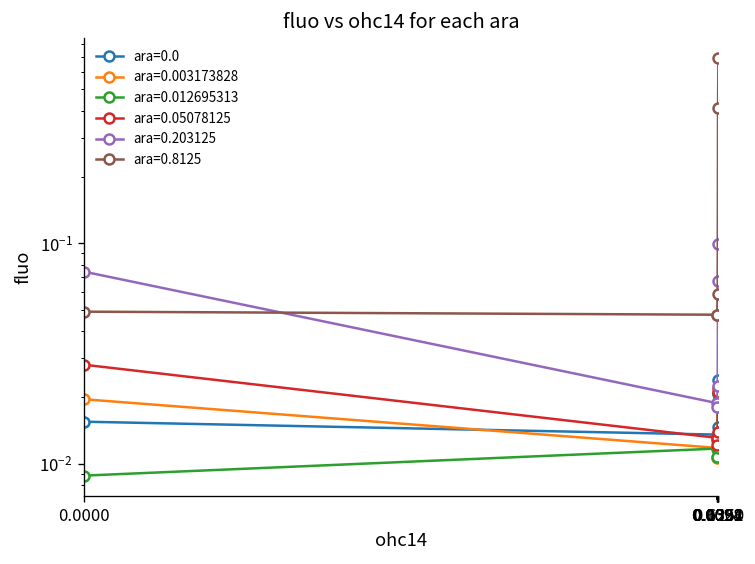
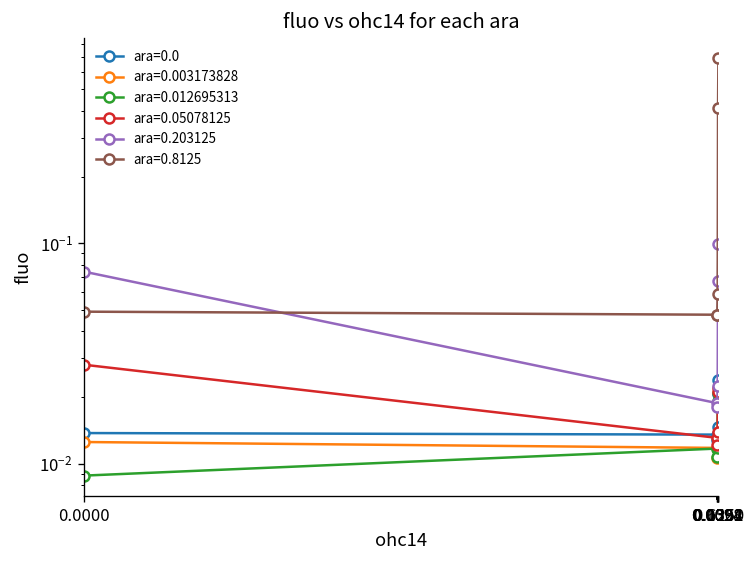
  {
    "ara=0.0": {
-     "0.0000": 0.015
+     "0.0000": 0.014
    },
    "ara=0.003173828": {
-     "0.0000": 0.020
+     "0.0000": 0.013
    },
    "ara=0.012695313": {
      "0.0000": 0.009
    },
    "ara=0.05078125": {
      "0.0000": 0.028
    },
    "ara=0.203125": {
      "0.0000": 0.074
    },
    "ara=0.8125": {
      "0.0000": 0.049
    }
  }
